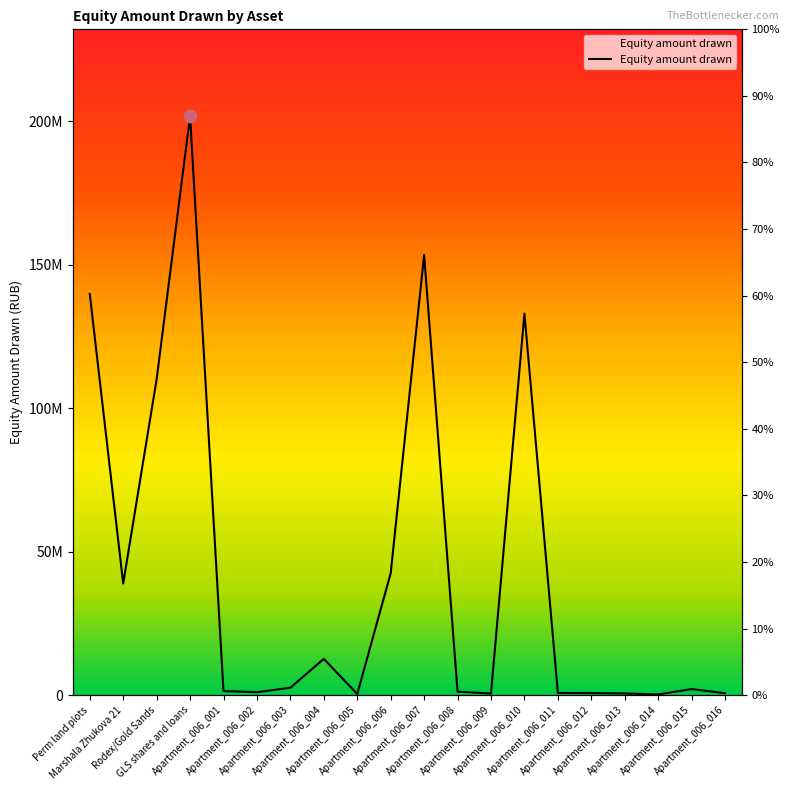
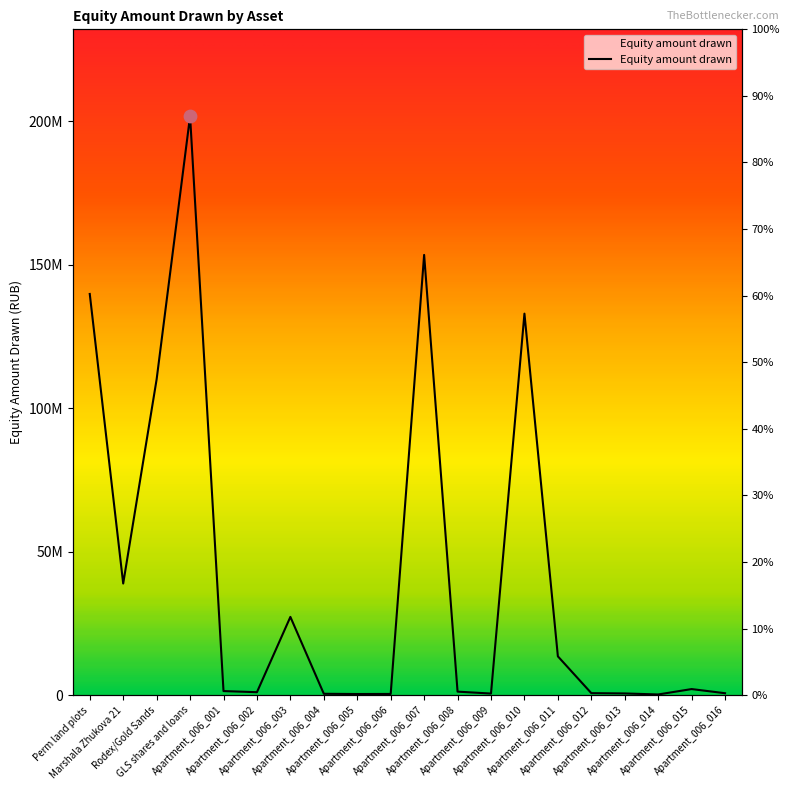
  {
    "Equity amount drawn": {
      "Perm land plots": 140000000,
      "Marshala Zhukova 21": 39000000,
      "Rodex/Gold Sands": 110000000,
      "Apartment_006_001": 1000000,
      "Apartment_006_002": 1000000,
-     "Apartment_006_003": 3000000,
-     "Apartment_006_004": 13000000,
+     "Apartment_006_003": 27000000,
+     "Apartment_006_004": 0,
      "Apartment_006_005": 0,
-     "Apartment_006_006": 42000000,
+     "Apartment_006_006": 0,
      "Apartment_006_007": 153000000,
      "Apartment_006_008": 1000000,
      "Apartment_006_009": 1000000,
      "Apartment_006_010": 133000000,
-     "Apartment_006_011": 1000000,
+     "Apartment_006_011": 14000000,
      "Apartment_006_012": 1000000,
      "Apartment_006_013": 1000000,
      "Apartment_006_014": 0,
      "Apartment_006_015": 2000000,
      "Apartment_006_016": 1000000
    }
  }
